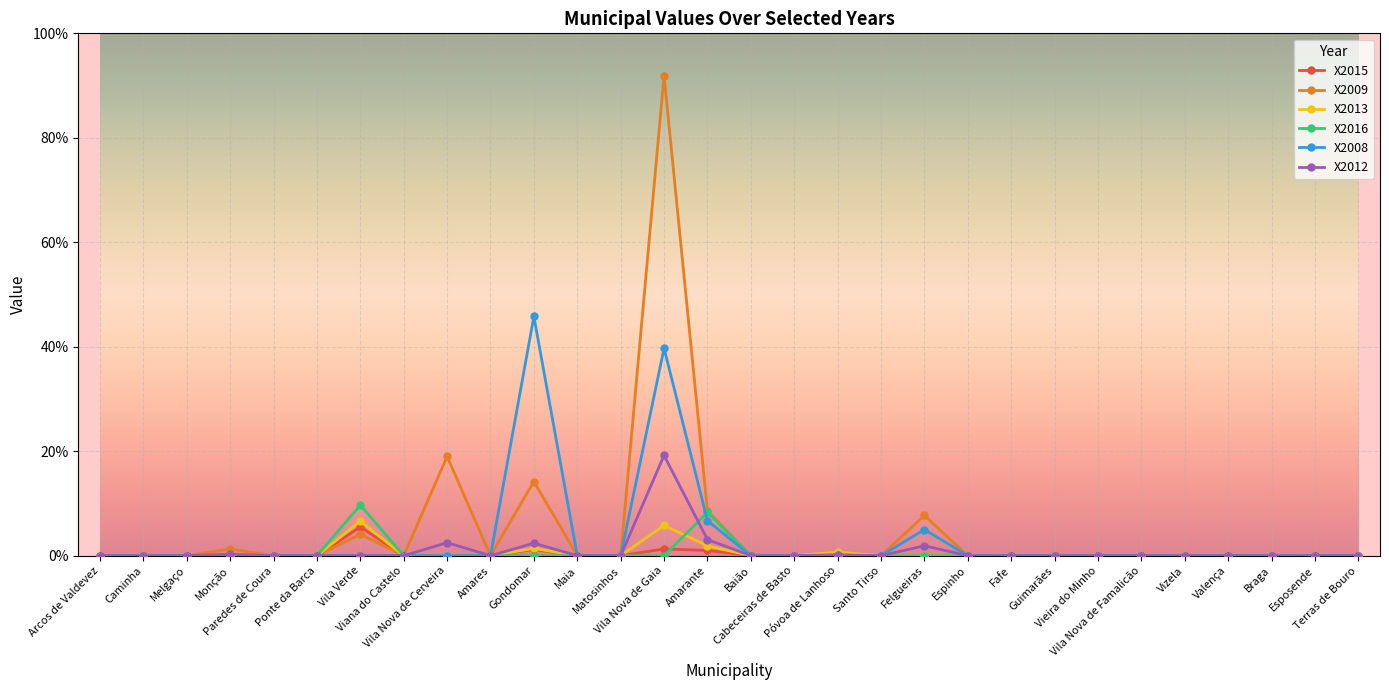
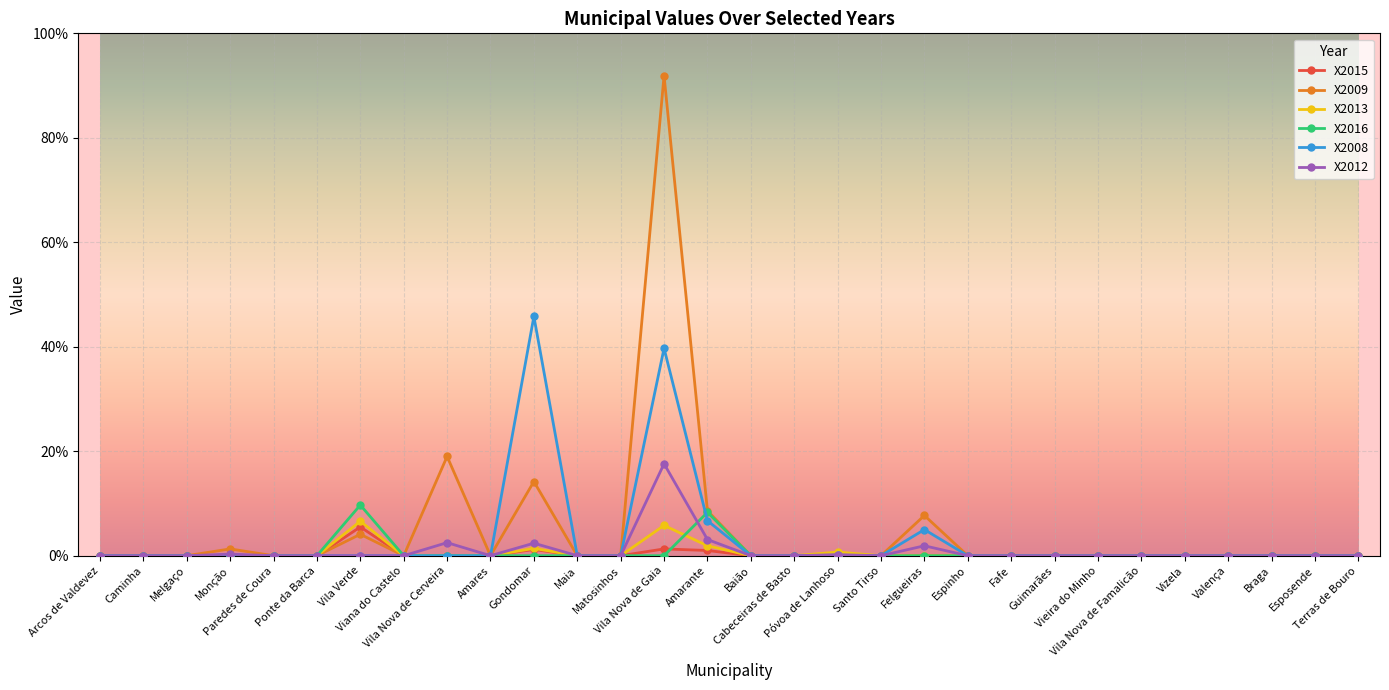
  {
    "X2013": {
      "Vila Verde": "7%",
      "Vila Nova de Gaia": "6%",
      "Amarante": "2%",
      "Póvoa de Lanhoso": "1%"
    },
    "X2016": {
      "Vila Verde": "10%",
      "Gondomar": "0%",
      "Vila Nova de Gaia": "0%"
    },
    "X2008": {
      "Gondomar": "46%",
      "Vila Nova de Gaia": "40%",
      "Amarante": "7%",
      "Felgueiras": "5%"
    },
    "X2012": {
      "Vila Nova de Cerveira": "3%",
      "Gondomar": "2%",
-     "Vila Nova de Gaia": "19%",
+     "Vila Nova de Gaia": "18%",
      "Amarante": "3%",
      "Felgueiras": "2%"
    }
  }
